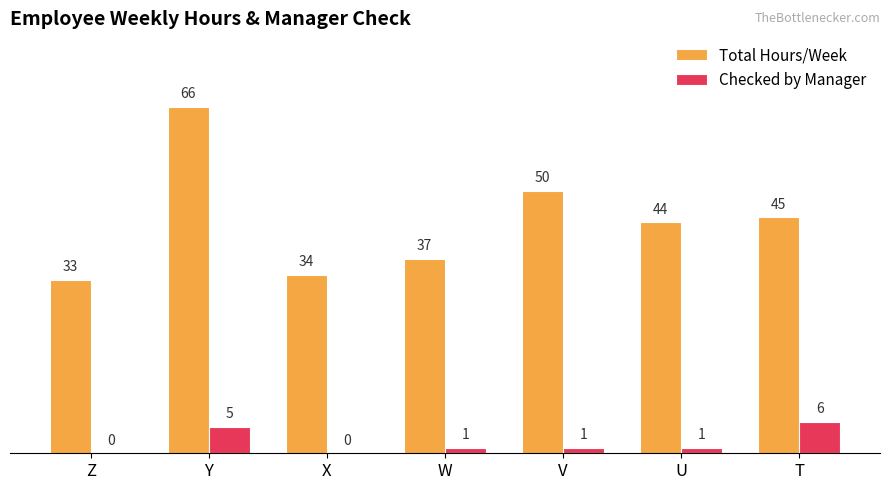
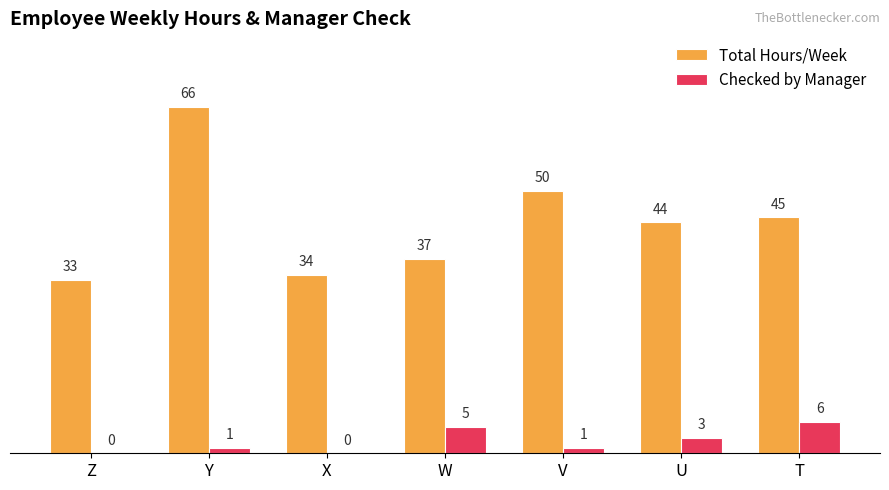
  {
    "Total Hours/Week": {
      "Z": 33,
      "Y": 66,
      "X": 34,
      "W": 37,
      "V": 50,
      "U": 44,
      "T": 45
    },
    "Checked by Manager": {
      "Z": 0,
-     "Y": 5,
+     "Y": 1,
      "X": 0,
-     "W": 1,
+     "W": 5,
      "V": 1,
-     "U": 1,
+     "U": 3,
      "T": 6
    }
  }
